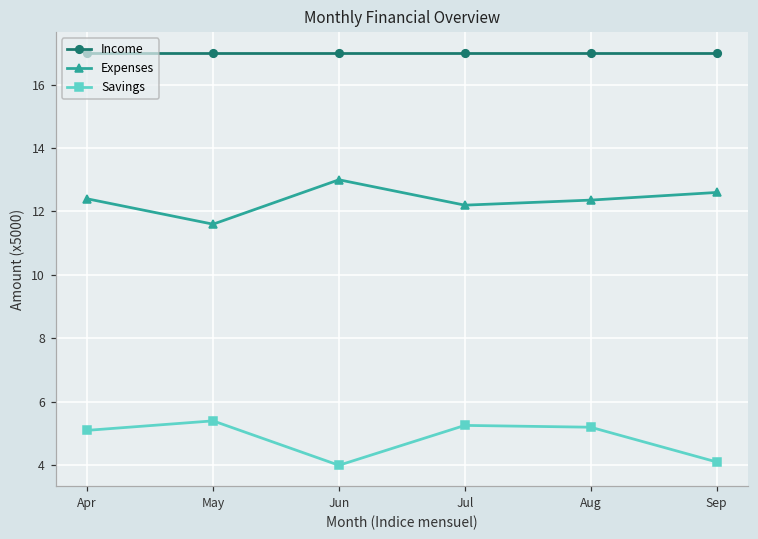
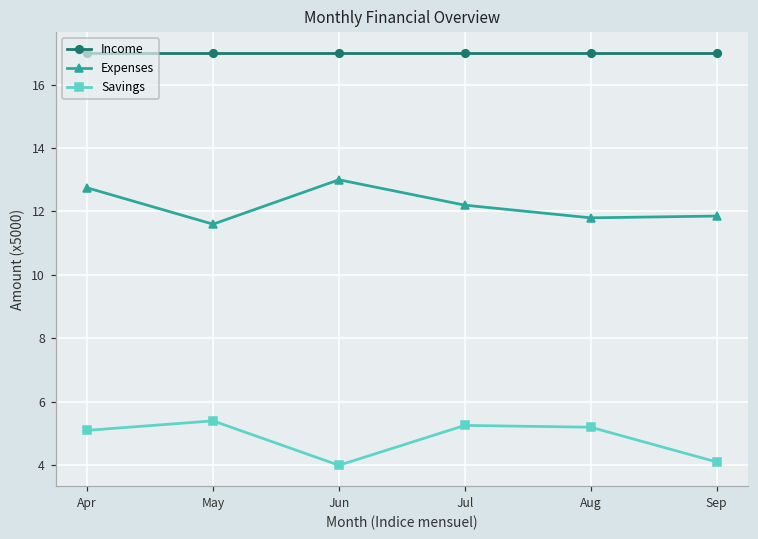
  {
    "Income": {
      "May": 17.0,
      "Jun": 17.0,
      "Jul": 17.0,
      "Aug": 17.0,
      "Sep": 17.0
    },
    "Expenses": {
-     "Apr": 12.4,
+     "Apr": 12.7,
      "May": 11.6,
      "Jun": 13.0,
      "Jul": 12.2,
-     "Aug": 12.4,
-     "Sep": 12.6
+     "Aug": 11.8,
+     "Sep": 11.9
    },
    "Savings": {
      "Apr": 5.1,
      "May": 5.4,
      "Jun": 4.0,
      "Jul": 5.3,
      "Aug": 5.2,
      "Sep": 4.1
    }
  }
